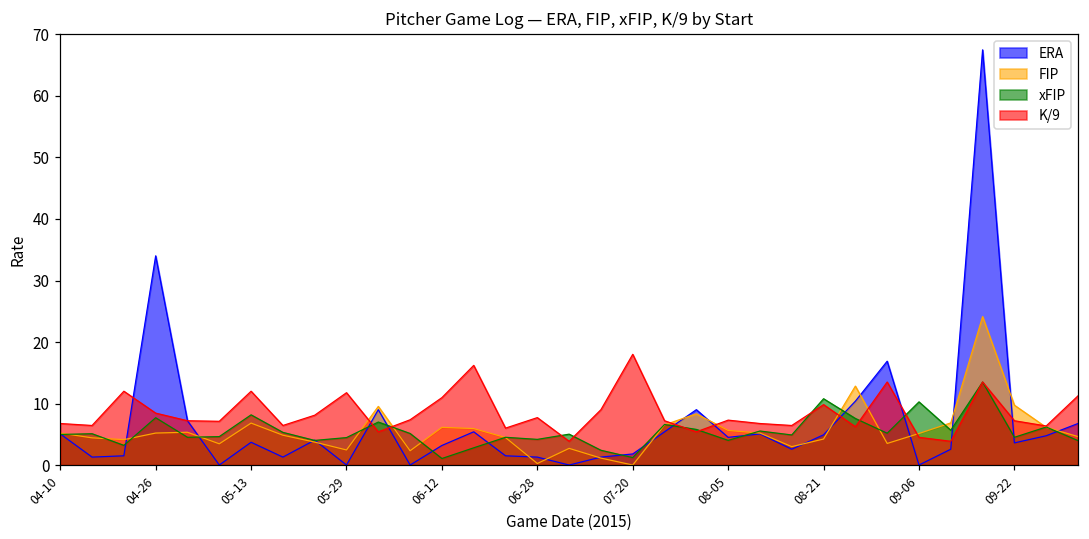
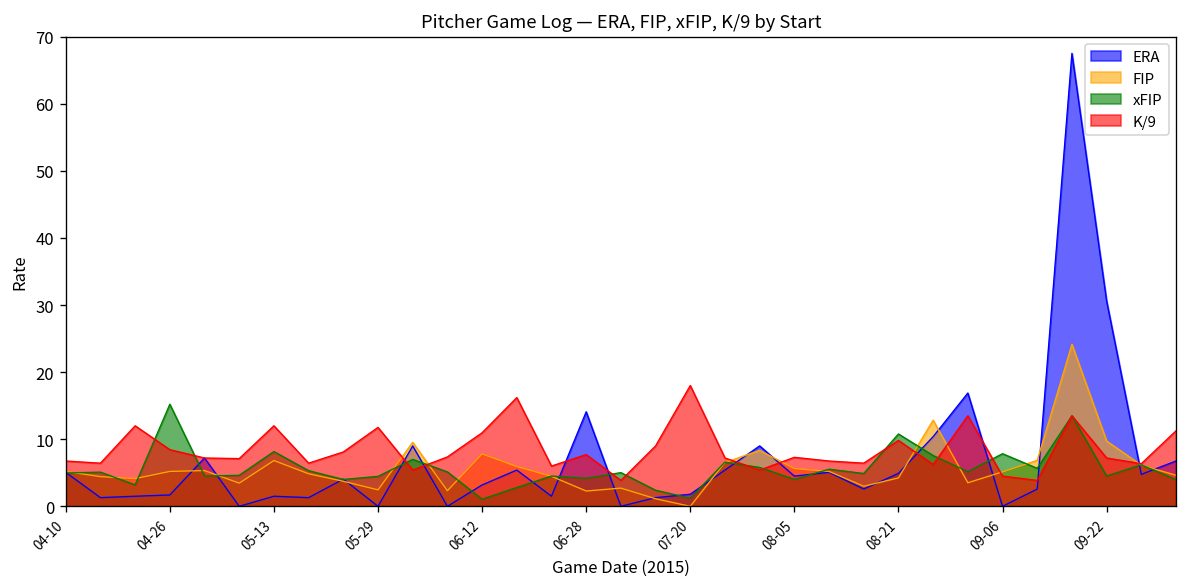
  {
    "ERA": {
-     "04-26": 34,
-     "05-13": 4,
+     "04-26": 2,
+     "05-13": 2,
      "05-29": 0,
      "06-12": 3,
-     "06-28": 1,
+     "06-28": 14,
      "07-20": 2,
      "08-05": 5,
      "08-21": 5,
      "09-06": 0,
-     "09-22": 4
+     "09-22": 31
    },
    "FIP": {
      "04-26": 5,
      "05-13": 7,
      "05-29": 2,
-     "06-12": 6,
-     "06-28": 0,
+     "06-12": 8,
+     "06-28": 2,
      "07-20": 0,
      "08-05": 6,
      "08-21": 4,
      "09-06": 5,
      "09-22": 10
    },
    "xFIP": {
-     "04-26": 8,
+     "04-26": 15,
      "05-13": 8,
      "05-29": 4,
      "06-12": 1,
      "06-28": 4,
      "07-20": 1,
      "08-05": 4,
      "08-21": 11,
-     "09-06": 10,
+     "09-06": 8,
      "09-22": 5
    },
    "K/9": {
      "04-10": 7,
      "04-26": 8,
      "05-13": 12,
      "05-29": 12,
      "06-12": 11,
      "06-28": 8,
      "07-20": 18,
      "08-05": 7,
      "08-21": 10,
      "09-06": 5,
      "09-22": 7
    }
  }
